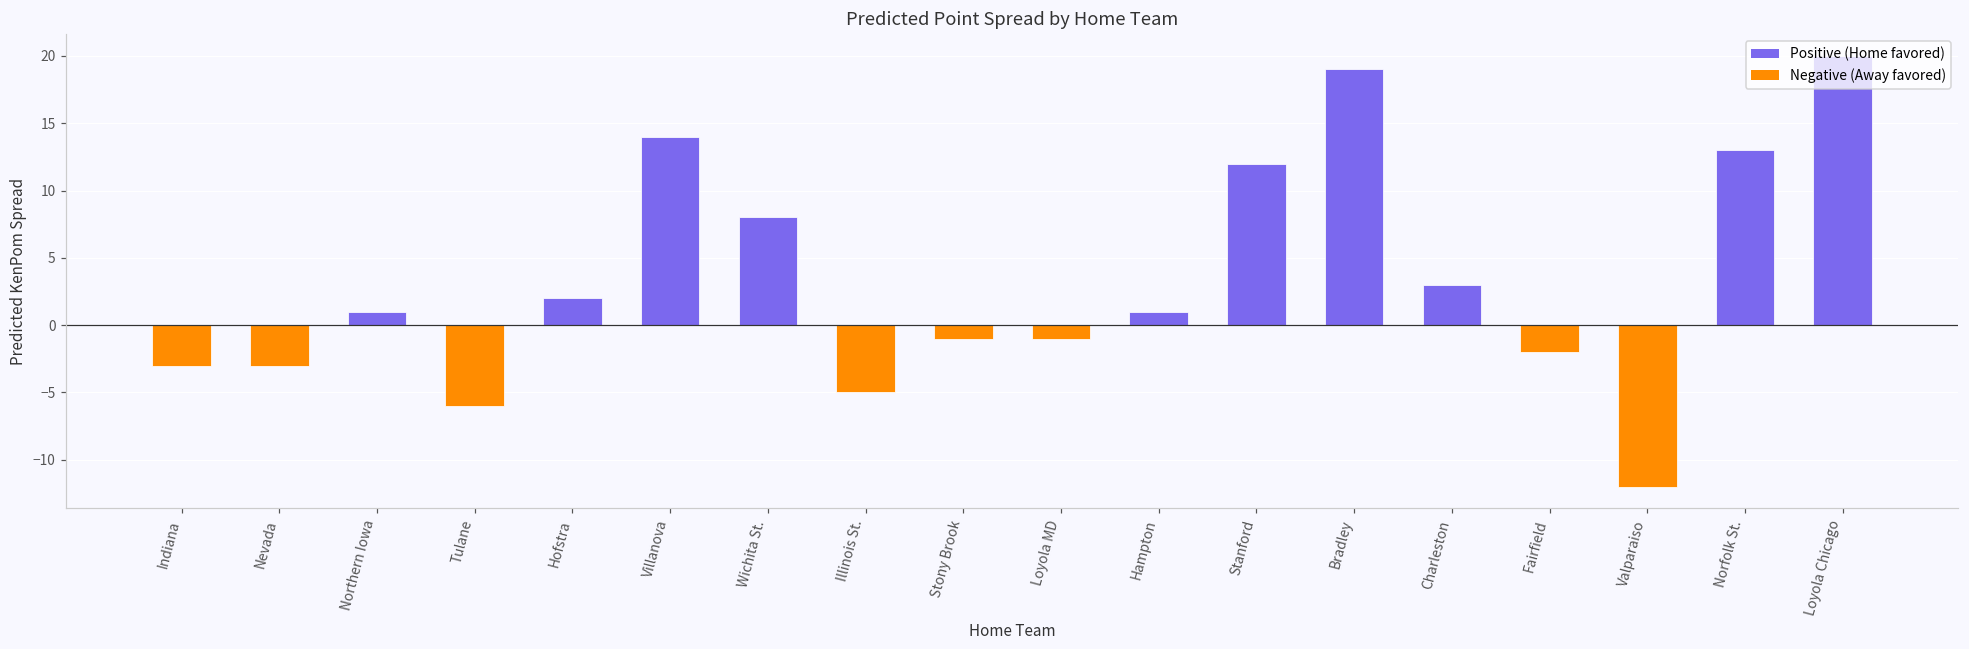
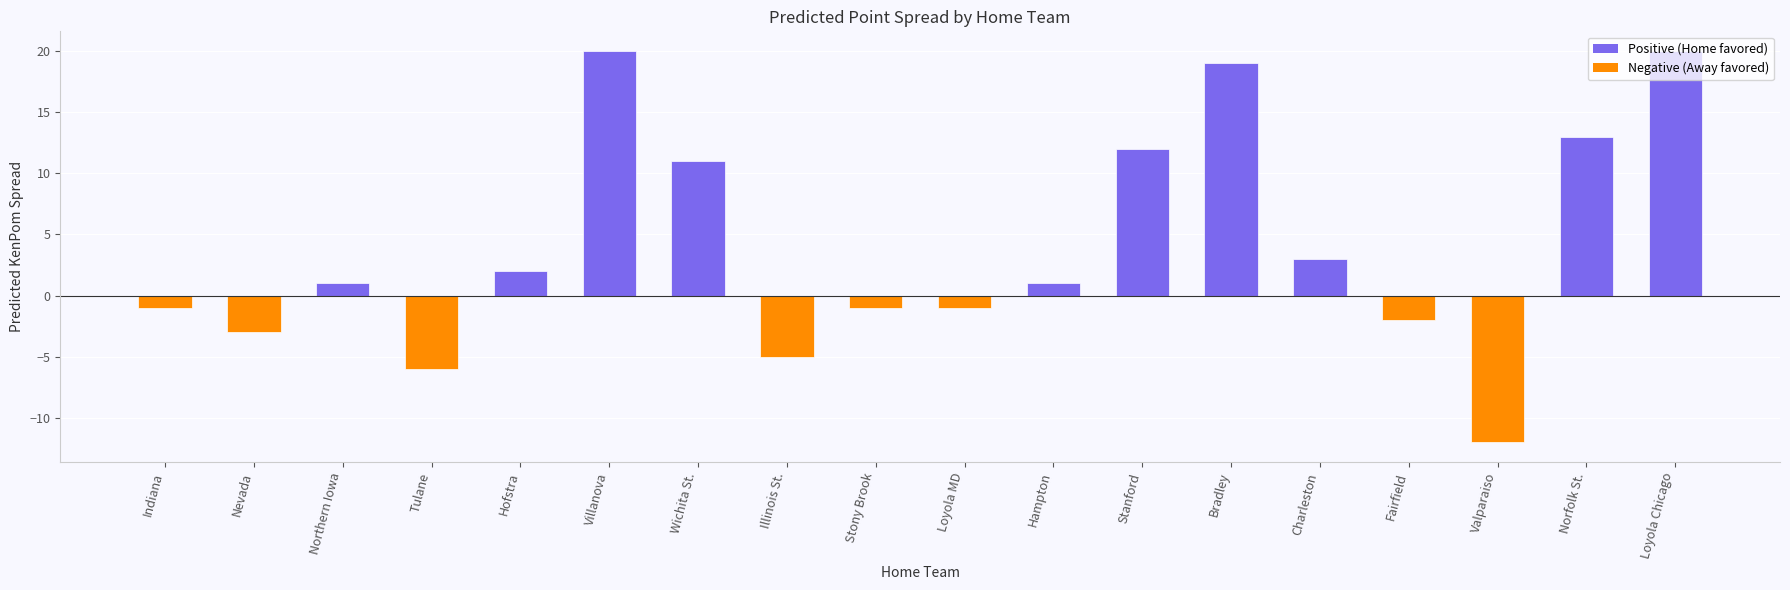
  {
-   "Indiana": -3,
+   "Indiana": -1,
    "Nevada": -3,
    "Northern Iowa": 1,
    "Tulane": -6,
    "Hofstra": 2,
-   "Villanova": 14,
-   "Wichita St.": 8,
+   "Villanova": 20,
+   "Wichita St.": 11,
    "Illinois St.": -5,
    "Stony Brook": -1,
    "Loyola MD": -1,
    "Hampton": 1,
    "Stanford": 12,
    "Bradley": 19,
    "Charleston": 3,
    "Fairfield": -2,
    "Valparaiso": -12,
    "Norfolk St.": 13
  }
